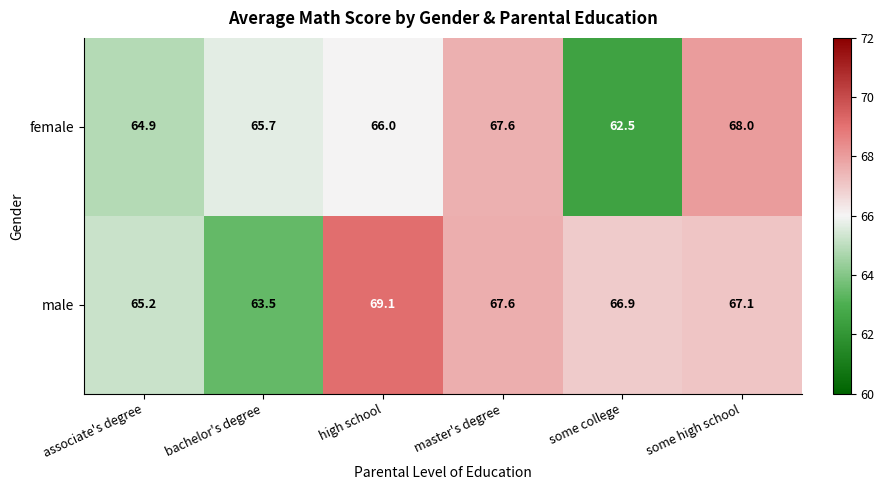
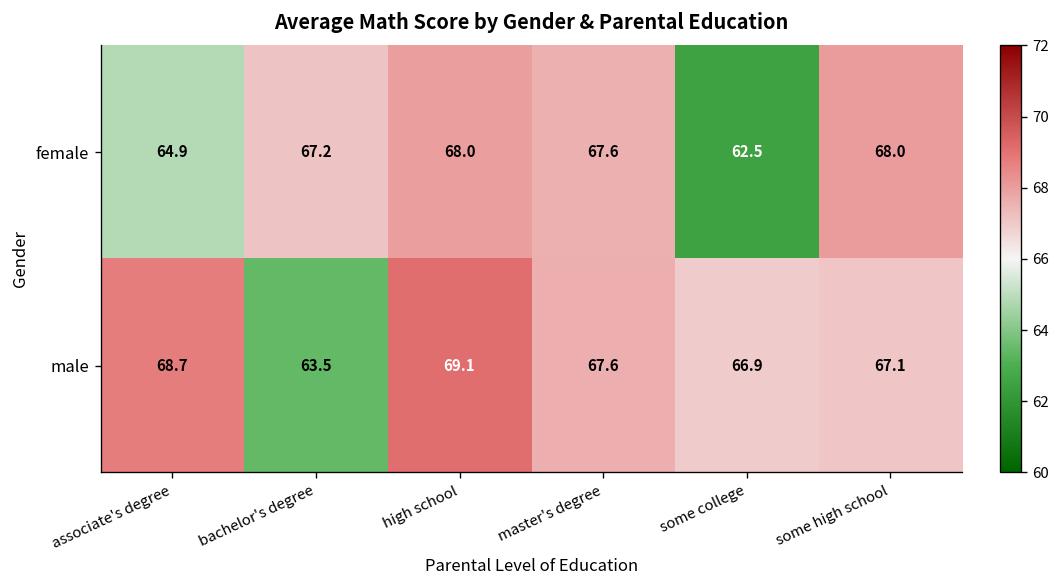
  {
    "female": {
      "associate's degree": 64.9,
-     "bachelor's degree": 65.7,
-     "high school": 66.0,
+     "bachelor's degree": 67.2,
+     "high school": 68.0,
      "master's degree": 67.6,
      "some college": 62.5,
      "some high school": 68.0
    },
    "male": {
-     "associate's degree": 65.2,
+     "associate's degree": 68.7,
      "bachelor's degree": 63.5,
      "high school": 69.1,
      "master's degree": 67.6,
      "some college": 66.9,
      "some high school": 67.1
    }
  }
